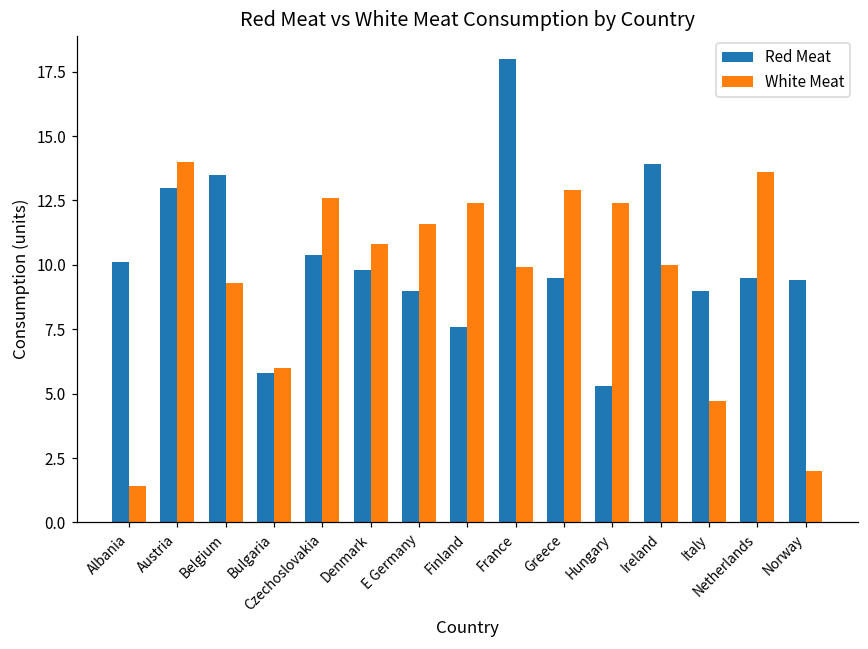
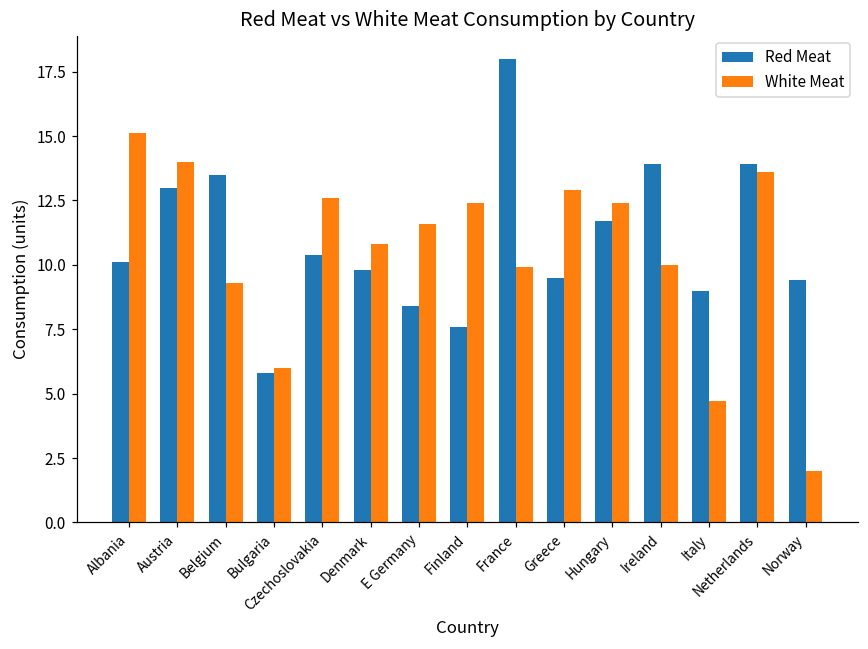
  {
    "Red Meat": {
      "Albania": 10.1,
      "Austria": 13.0,
      "Belgium": 13.5,
      "Bulgaria": 5.8,
      "Czechoslovakia": 10.4,
      "Denmark": 9.8,
-     "E Germany": 9.0,
+     "E Germany": 8.4,
      "Finland": 7.6,
      "France": 18.0,
      "Greece": 9.5,
-     "Hungary": 5.3,
+     "Hungary": 11.7,
      "Ireland": 13.9,
      "Italy": 9.0,
-     "Netherlands": 9.5,
+     "Netherlands": 13.9,
      "Norway": 9.4
    },
    "White Meat": {
-     "Albania": 1.4,
+     "Albania": 15.1,
      "Austria": 14.0,
      "Belgium": 9.3,
      "Bulgaria": 6.0,
      "Czechoslovakia": 12.6,
      "Denmark": 10.8,
      "E Germany": 11.6,
      "Finland": 12.4,
      "France": 9.9,
      "Greece": 12.9,
      "Hungary": 12.4,
      "Ireland": 10.0,
      "Italy": 4.7,
      "Netherlands": 13.6,
      "Norway": 2.0
    }
  }
